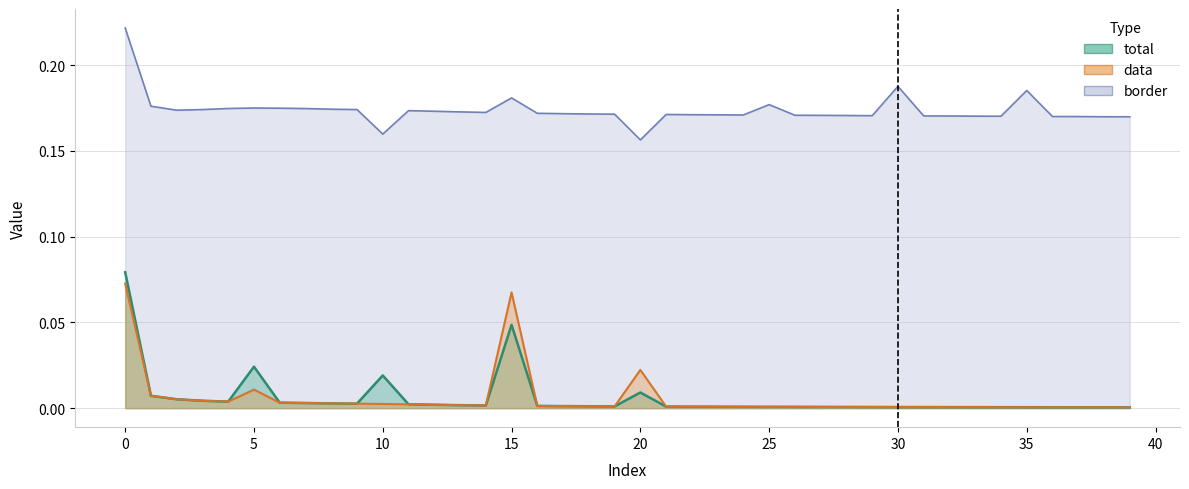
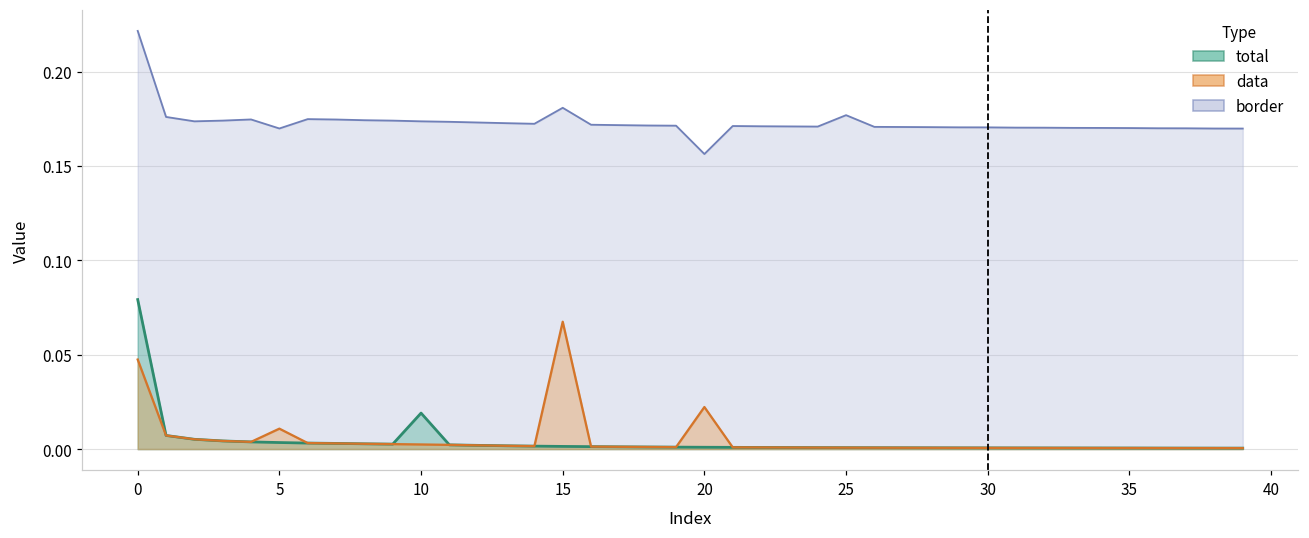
  {
    "border": {
      "0": 0.222,
-     "5": 0.175,
-     "10": 0.160,
+     "5": 0.170,
+     "10": 0.174,
      "15": 0.181,
      "20": 0.156,
      "25": 0.177,
-     "30": 0.188,
-     "35": 0.185
+     "30": 0.170,
+     "35": 0.170
    },
    "total": {
      "0": 0.079,
-     "5": 0.024,
+     "5": 0.003,
      "10": 0.019,
-     "15": 0.049,
-     "20": 0.009
+     "15": 0.001,
+     "20": 0.001
    },
    "data": {
-     "0": 0.073,
+     "0": 0.047,
      "5": 0.011,
      "10": 0.002,
      "15": 0.067,
      "20": 0.022
    }
  }
